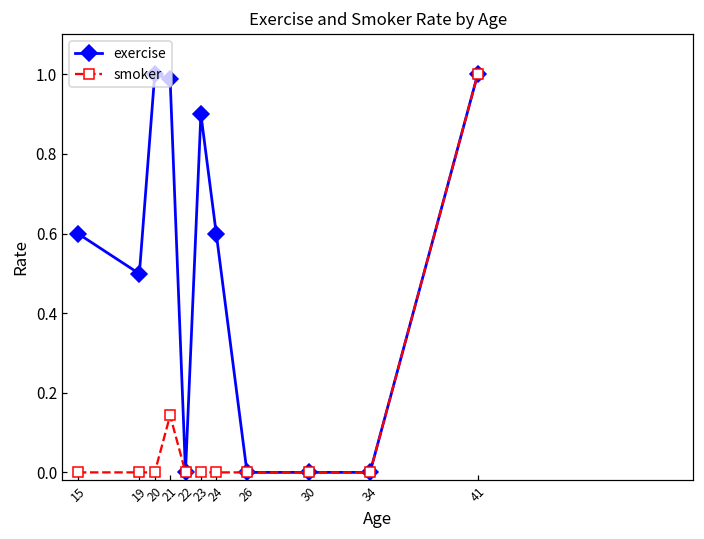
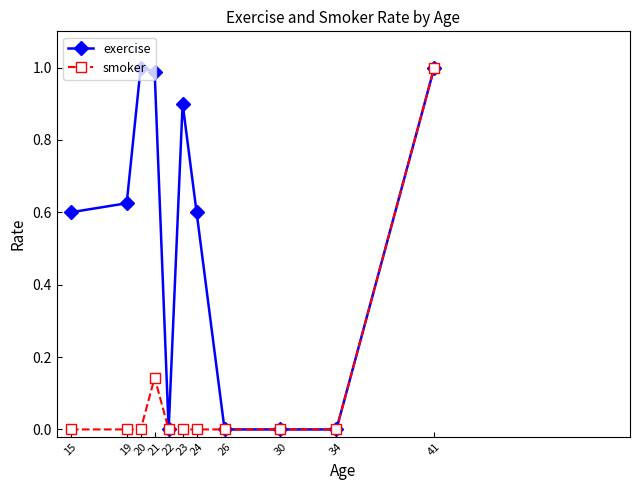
  {
    "exercise": {
      "15": 0.60,
-     "19": 0.50,
+     "19": 0.63,
      "23": 0.90,
      "24": 0.60
    },
    "smoker": {
      "15": 0.00,
      "19": 0.00,
      "20": 0.00,
      "21": 0.14,
      "23": 0.00,
      "24": 0.00
    }
  }
